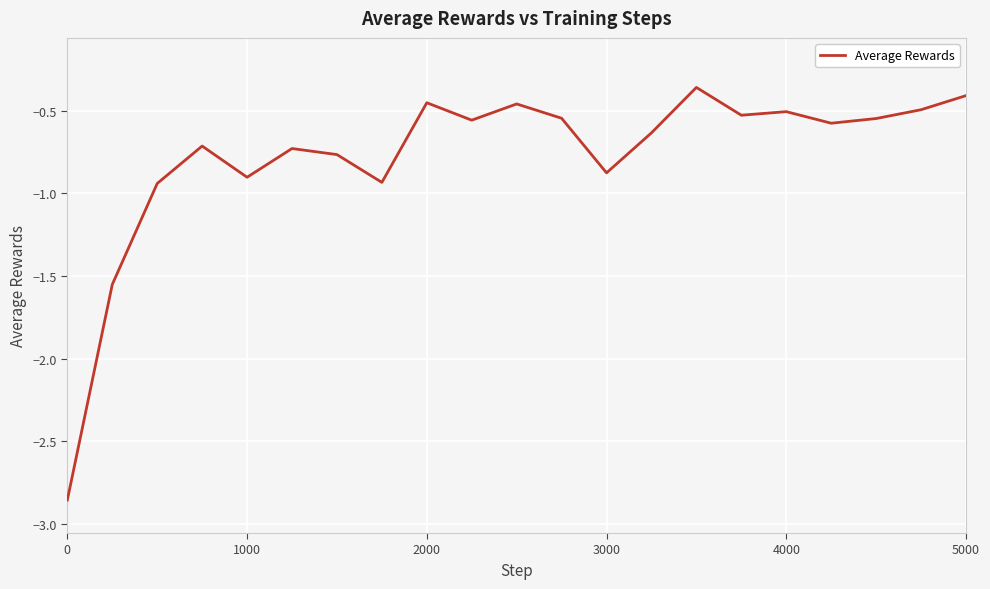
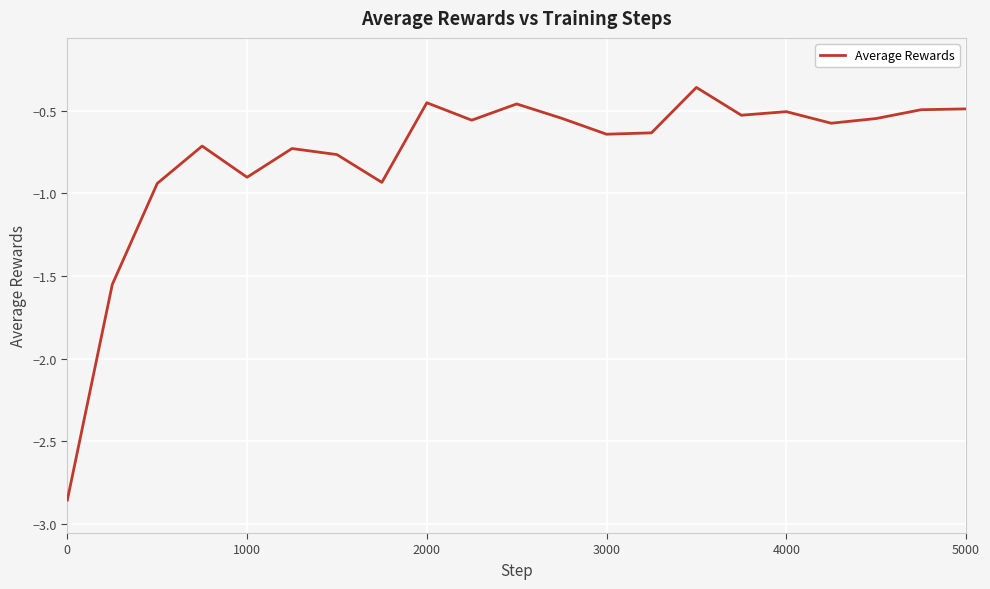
  {
    "0": -2.86,
    "1000": -0.90,
    "2000": -0.45,
-   "3000": -0.88,
+   "3000": -0.64,
    "4000": -0.51,
-   "5000": -0.41
+   "5000": -0.49
  }
